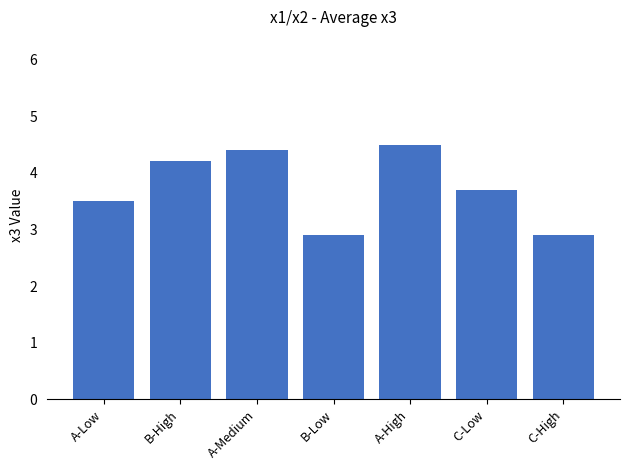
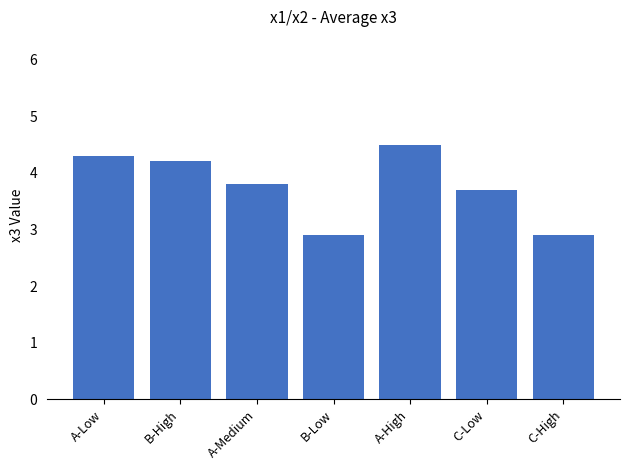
  {
-   "A-Low": 3.5,
+   "A-Low": 4.3,
    "B-High": 4.2,
-   "A-Medium": 4.4,
+   "A-Medium": 3.8,
    "B-Low": 2.9,
    "A-High": 4.5,
    "C-Low": 3.7,
    "C-High": 2.9
  }
